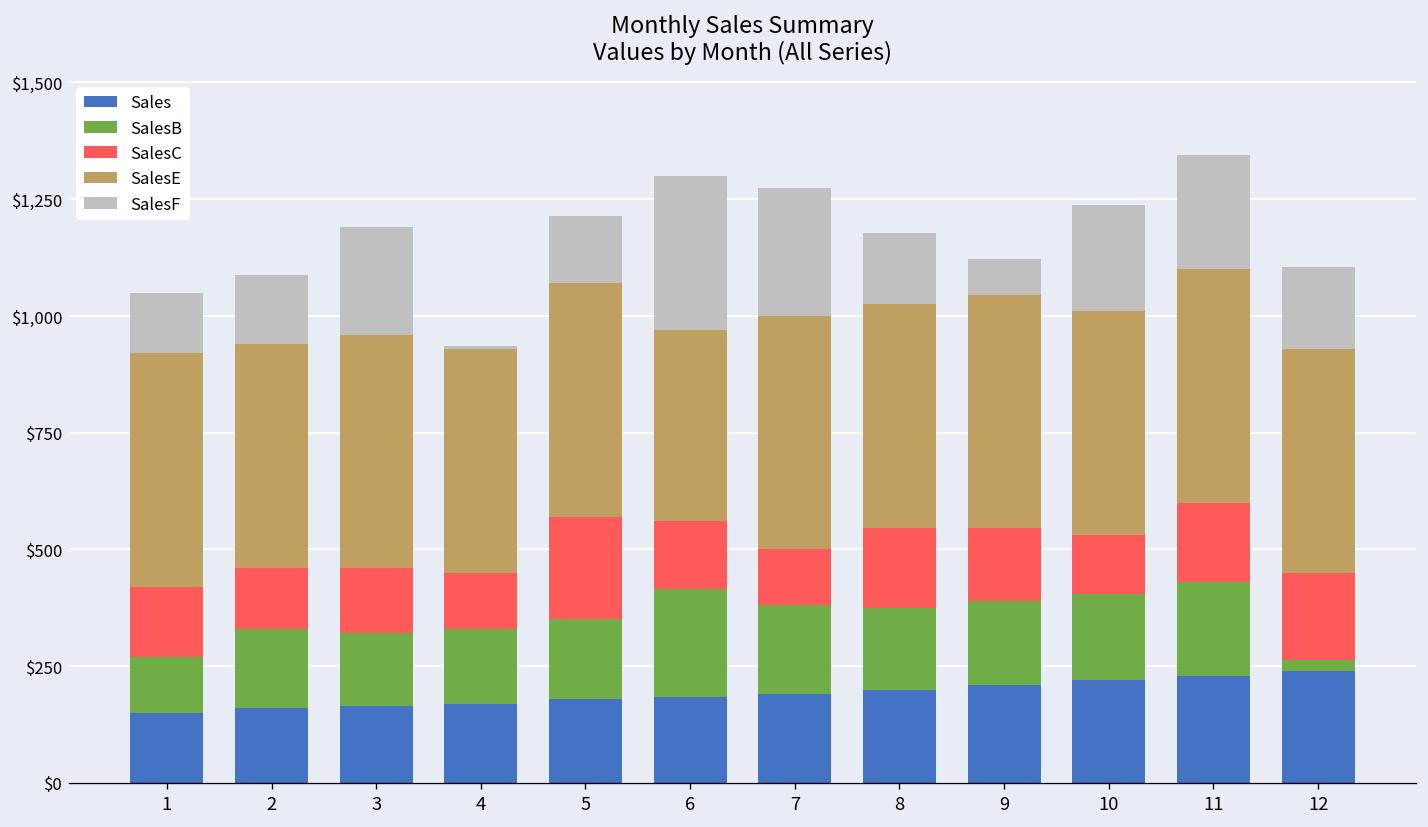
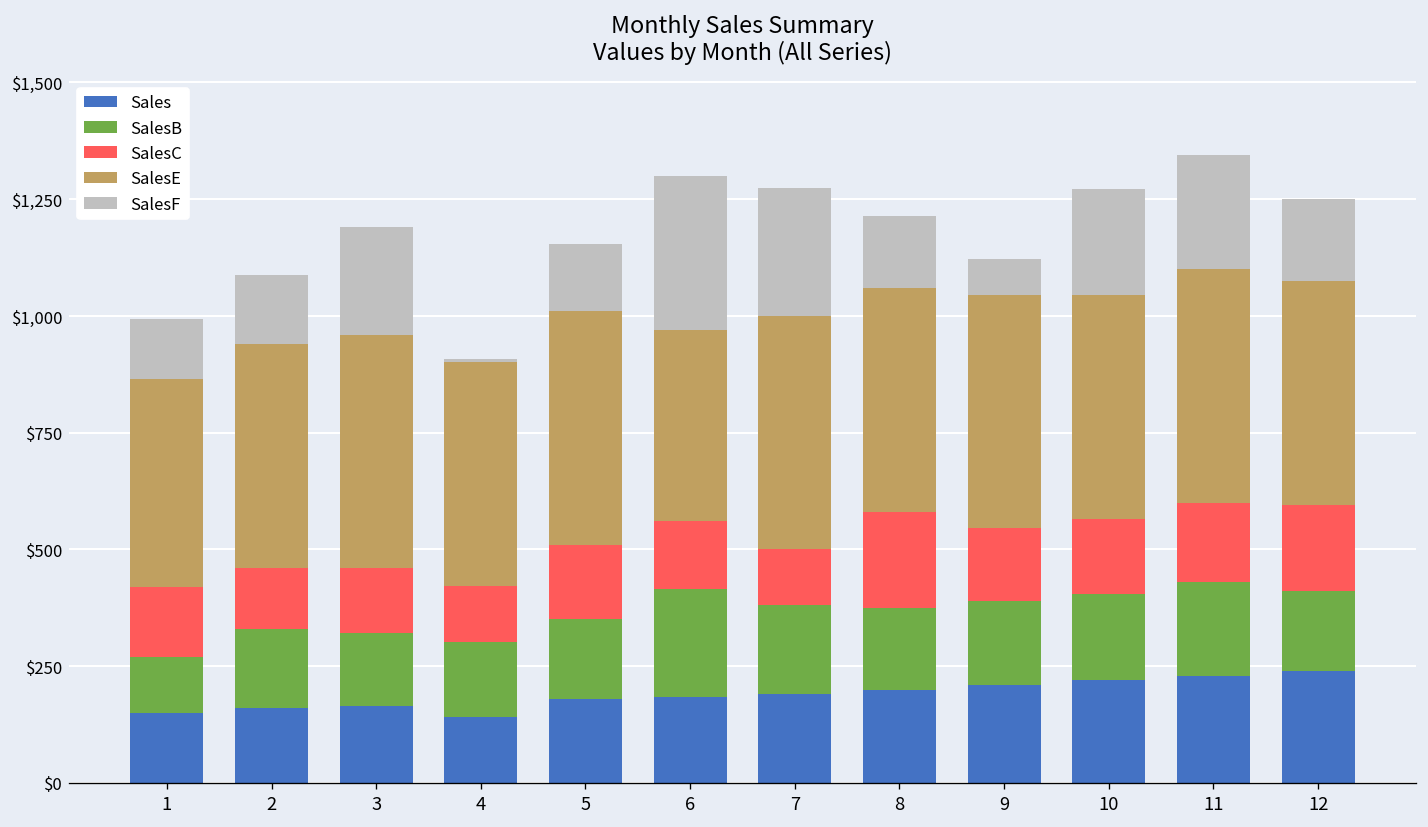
  {
    "Sales": {
      "1": "$150",
      "2": "$160",
      "3": "$170",
-     "4": "$170",
+     "4": "$140",
      "5": "$180",
      "6": "$190",
      "7": "$190",
      "8": "$200",
      "9": "$210",
      "10": "$220",
      "11": "$230",
      "12": "$240"
    },
    "SalesB": {
      "1": "$120",
      "2": "$170",
      "3": "$160",
      "4": "$160",
      "5": "$170",
      "6": "$230",
      "7": "$190",
      "8": "$180",
      "9": "$180",
      "10": "$190",
      "11": "$200",
-     "12": "$20"
+     "12": "$170"
    },
    "SalesC": {
      "1": "$150",
      "2": "$130",
      "3": "$140",
      "4": "$120",
-     "5": "$220",
+     "5": "$160",
      "6": "$150",
      "7": "$120",
-     "8": "$170",
+     "8": "$210",
      "9": "$160",
-     "10": "$130",
+     "10": "$160",
      "11": "$170",
      "12": "$190"
    },
    "SalesE": {
-     "1": "$500",
+     "1": "$450",
      "2": "$480",
      "3": "$500",
      "4": "$480",
      "5": "$500",
      "6": "$410",
      "7": "$500",
      "8": "$480",
      "9": "$500",
      "10": "$480",
      "11": "$500",
      "12": "$480"
    },
    "SalesF": {
      "1": "$130",
      "2": "$150",
      "3": "$230",
      "5": "$140",
      "6": "$330",
      "7": "$270",
      "8": "$150",
      "9": "$80",
      "10": "$230",
      "11": "$250",
      "12": "$180"
    }
  }
